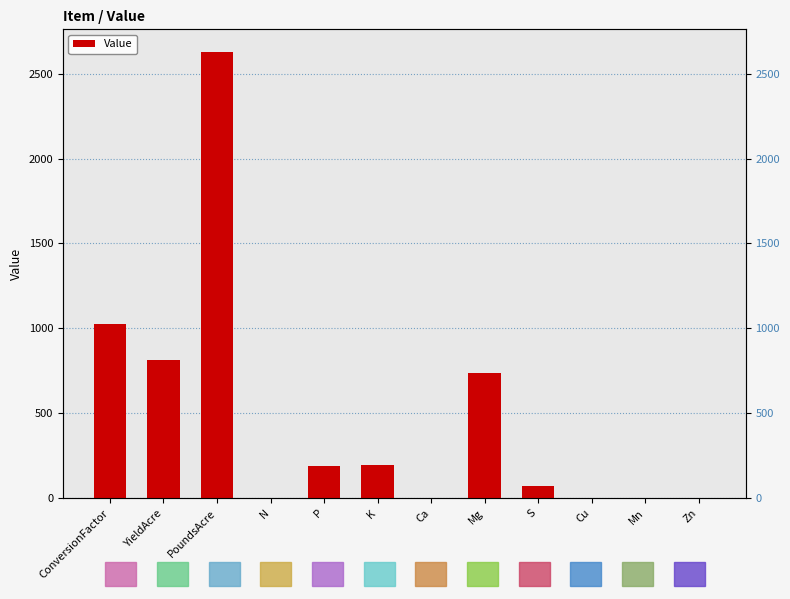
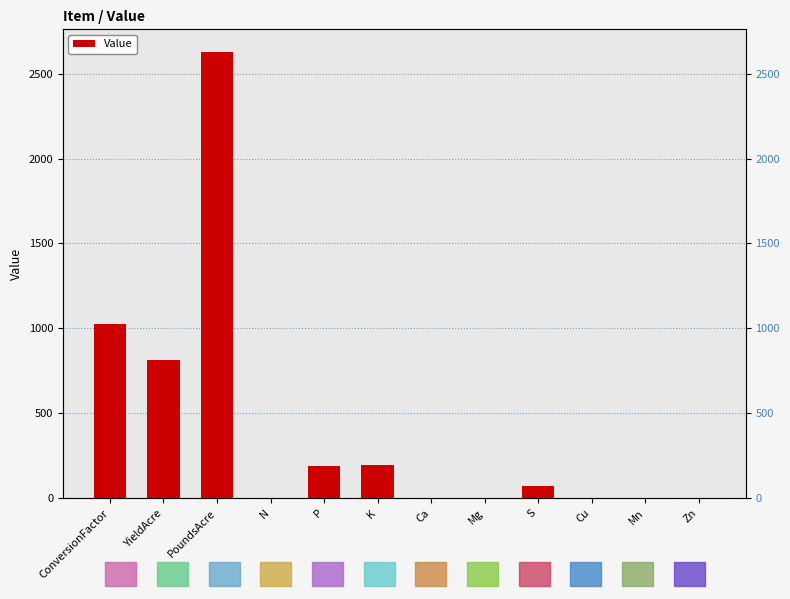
  {
    "ConversionFactor": 1020,
    "YieldAcre": 820,
    "PoundsAcre": 2630,
    "P": 190,
    "K": 190,
-   "Mg": 740,
+   "Mg": 0,
    "S": 70
  }
